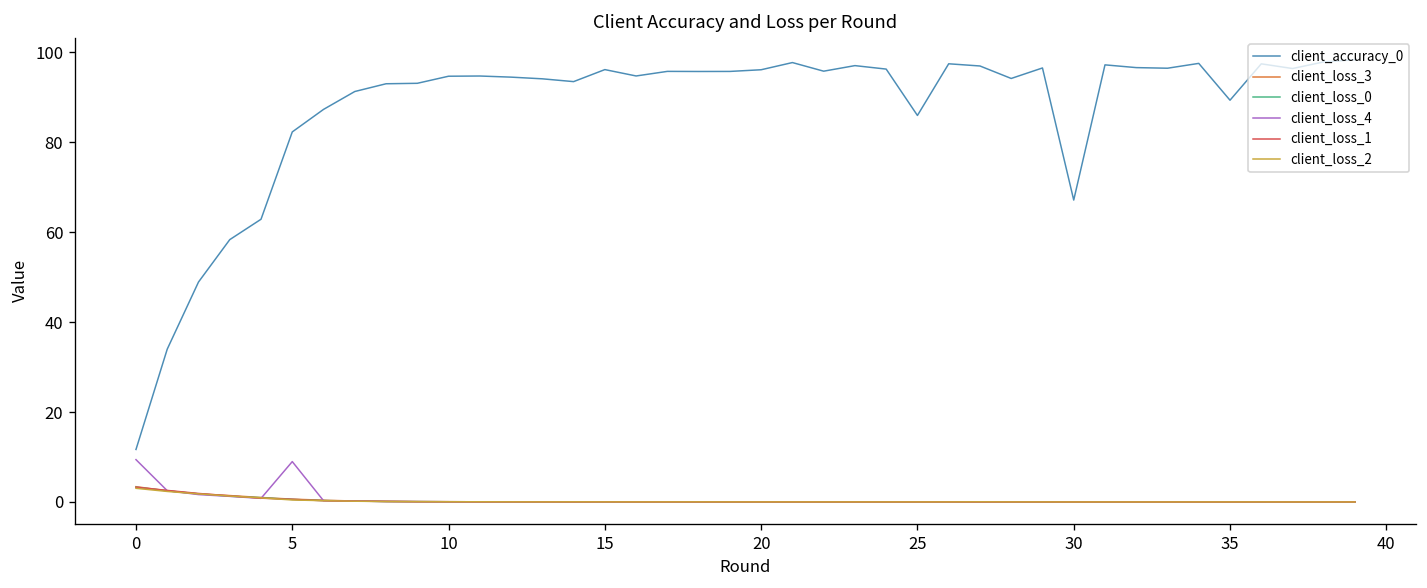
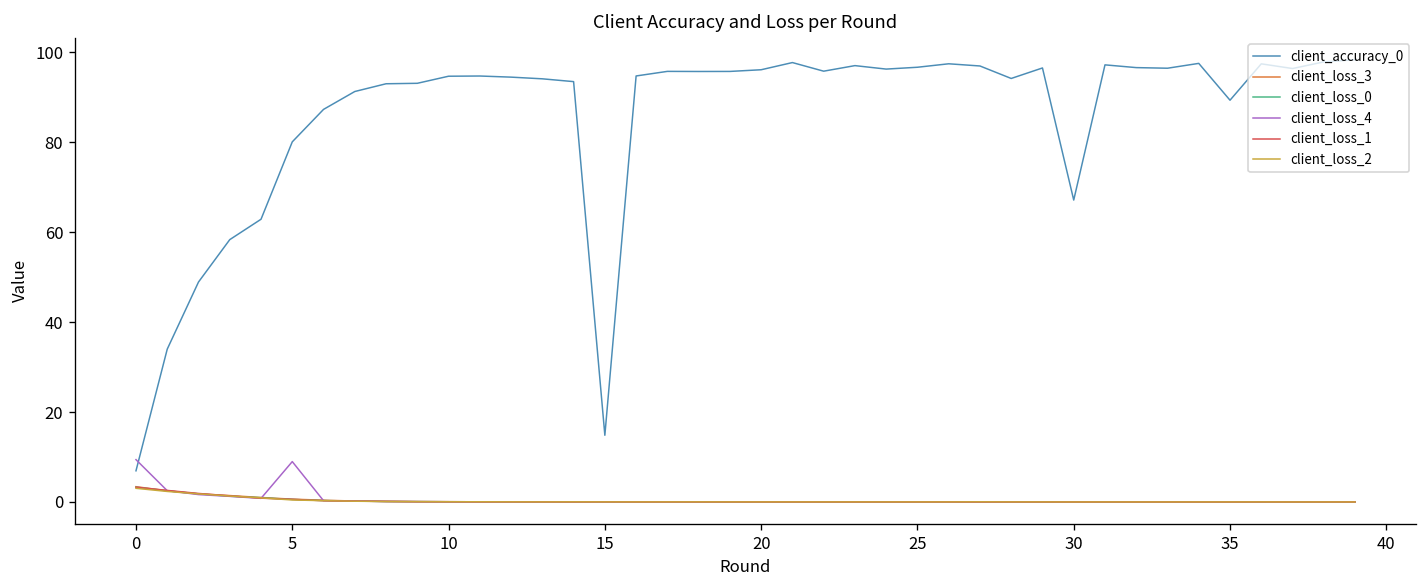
  {
    "client_accuracy_0": {
-     "0": 12,
-     "5": 82,
+     "0": 7,
+     "5": 80,
      "10": 95,
-     "15": 96,
+     "15": 15,
      "20": 96,
-     "25": 86,
+     "25": 97,
      "30": 67,
      "35": 89
    },
    "client_loss_4": {
      "0": 9,
      "5": 9
    }
  }
